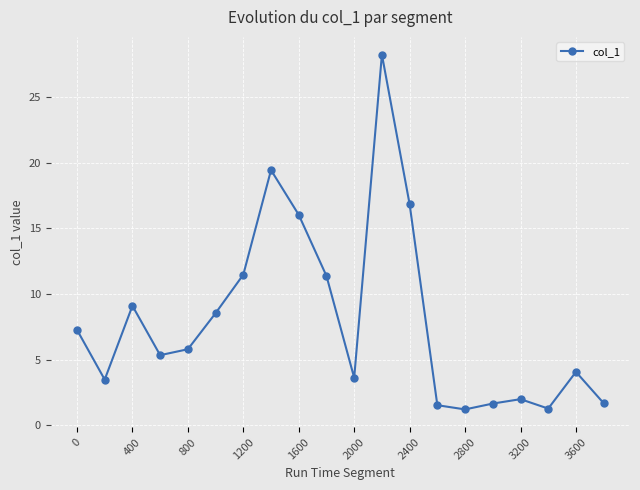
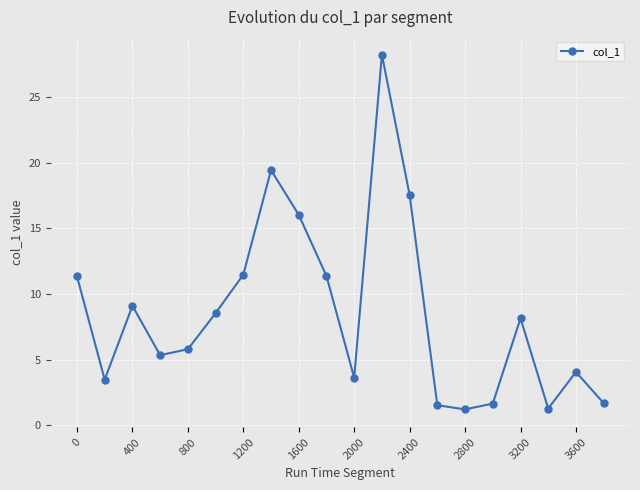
  {
-   "0": 7.3,
+   "0": 11.3,
    "400": 9.1,
    "800": 5.8,
    "1200": 11.5,
    "1600": 16.0,
    "2000": 3.6,
-   "2400": 16.8,
+   "2400": 17.5,
    "2800": 1.2,
-   "3200": 2.0,
+   "3200": 8.1,
    "3600": 4.1
  }
